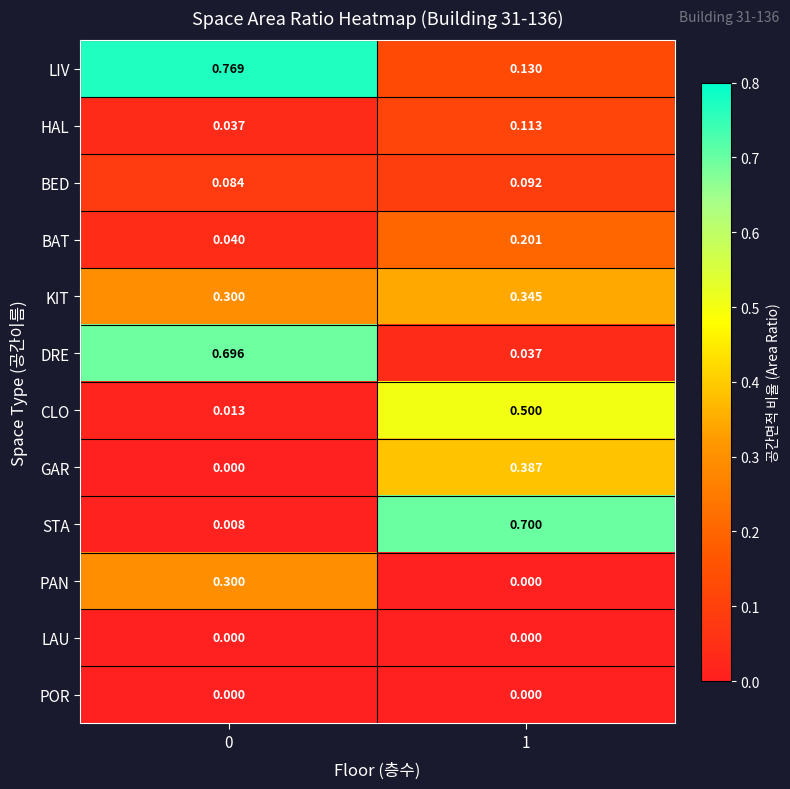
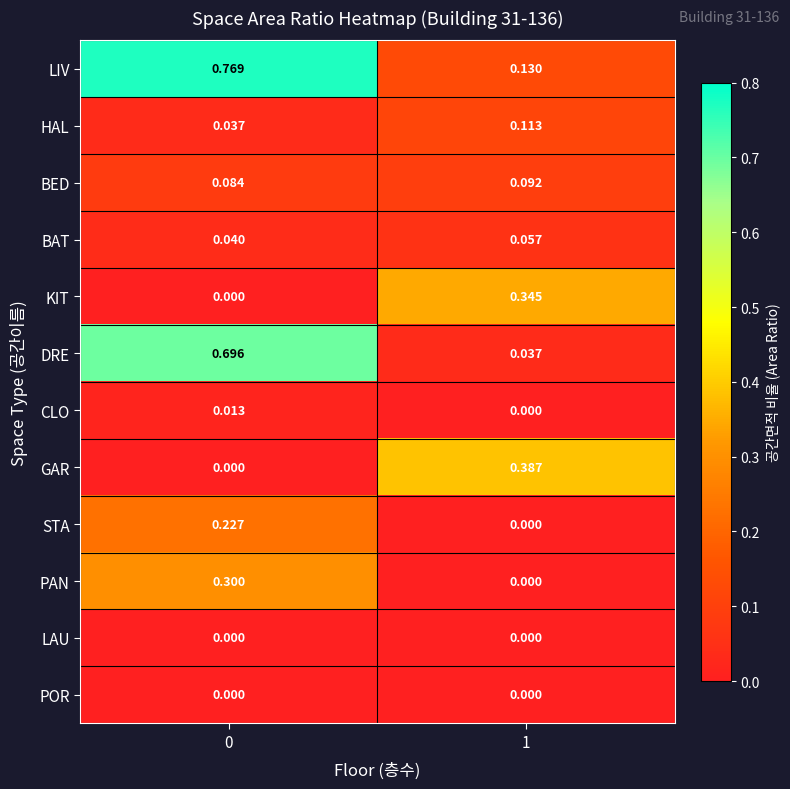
  {
    "LIV": {
      "0": 0.769,
      "1": 0.130
    },
    "HAL": {
      "0": 0.037,
      "1": 0.113
    },
    "BED": {
      "0": 0.084,
      "1": 0.092
    },
    "BAT": {
      "0": 0.040,
-     "1": 0.201
+     "1": 0.057
    },
    "KIT": {
-     "0": 0.300,
+     "0": 0.000,
      "1": 0.345
    },
    "DRE": {
      "0": 0.696,
      "1": 0.037
    },
    "CLO": {
      "0": 0.013,
-     "1": 0.500
+     "1": 0.000
    },
    "GAR": {
      "0": 0.000,
      "1": 0.387
    },
    "STA": {
-     "0": 0.008,
-     "1": 0.700
+     "0": 0.227,
+     "1": 0.000
    },
    "PAN": {
      "0": 0.300,
      "1": 0.000
    },
    "LAU": {
      "0": 0.000,
      "1": 0.000
    },
    "POR": {
      "0": 0.000,
      "1": 0.000
    }
  }
